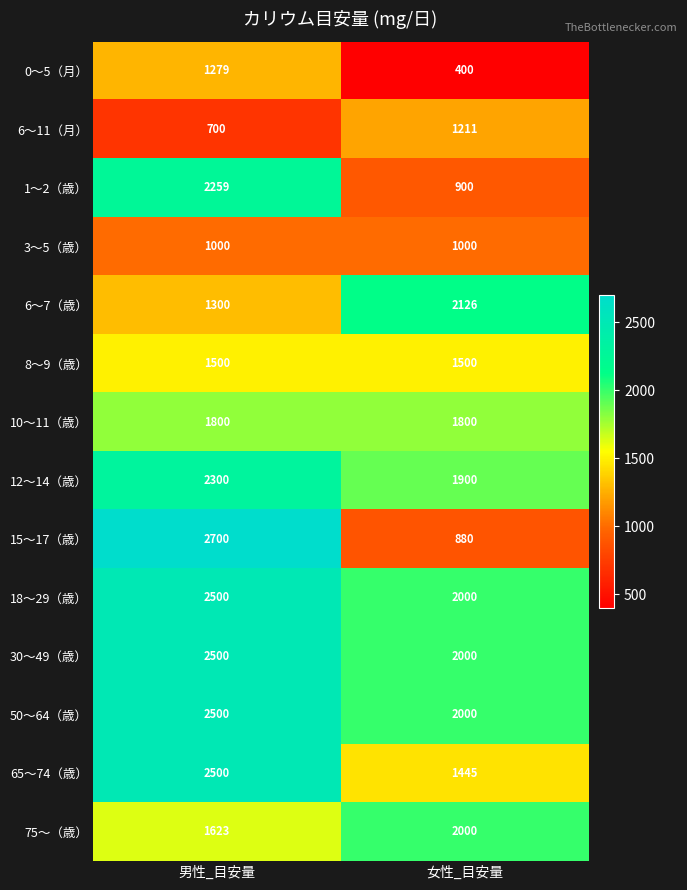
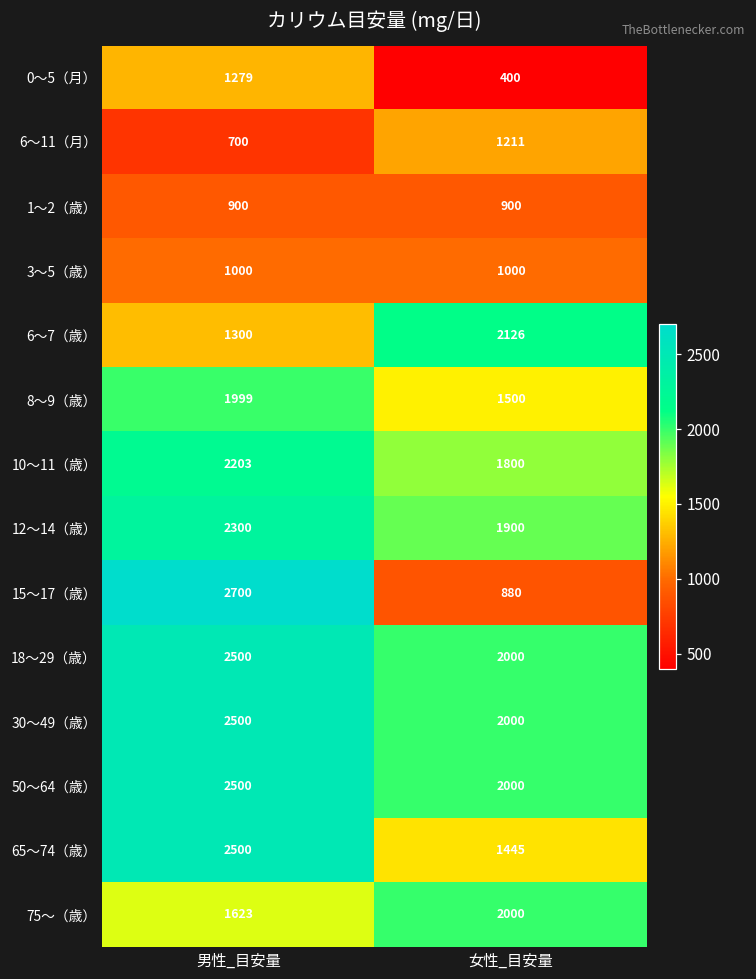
  {
    "0〜5（月）": {
      "男性_目安量": 1279,
      "女性_目安量": 400
    },
    "6〜11（月）": {
      "男性_目安量": 700,
      "女性_目安量": 1211
    },
    "1〜2（歳）": {
-     "男性_目安量": 2259,
+     "男性_目安量": 900,
      "女性_目安量": 900
    },
    "3〜5（歳）": {
      "男性_目安量": 1000,
      "女性_目安量": 1000
    },
    "6〜7（歳）": {
      "男性_目安量": 1300,
      "女性_目安量": 2126
    },
    "8〜9（歳）": {
-     "男性_目安量": 1500,
+     "男性_目安量": 1999,
      "女性_目安量": 1500
    },
    "10〜11（歳）": {
-     "男性_目安量": 1800,
+     "男性_目安量": 2203,
      "女性_目安量": 1800
    },
    "12〜14（歳）": {
      "男性_目安量": 2300,
      "女性_目安量": 1900
    },
    "15〜17（歳）": {
      "男性_目安量": 2700,
      "女性_目安量": 880
    },
    "18〜29（歳）": {
      "男性_目安量": 2500,
      "女性_目安量": 2000
    },
    "30〜49（歳）": {
      "男性_目安量": 2500,
      "女性_目安量": 2000
    },
    "50〜64（歳）": {
      "男性_目安量": 2500,
      "女性_目安量": 2000
    },
    "65〜74（歳）": {
      "男性_目安量": 2500,
      "女性_目安量": 1445
    },
    "75〜（歳）": {
      "男性_目安量": 1623,
      "女性_目安量": 2000
    }
  }
